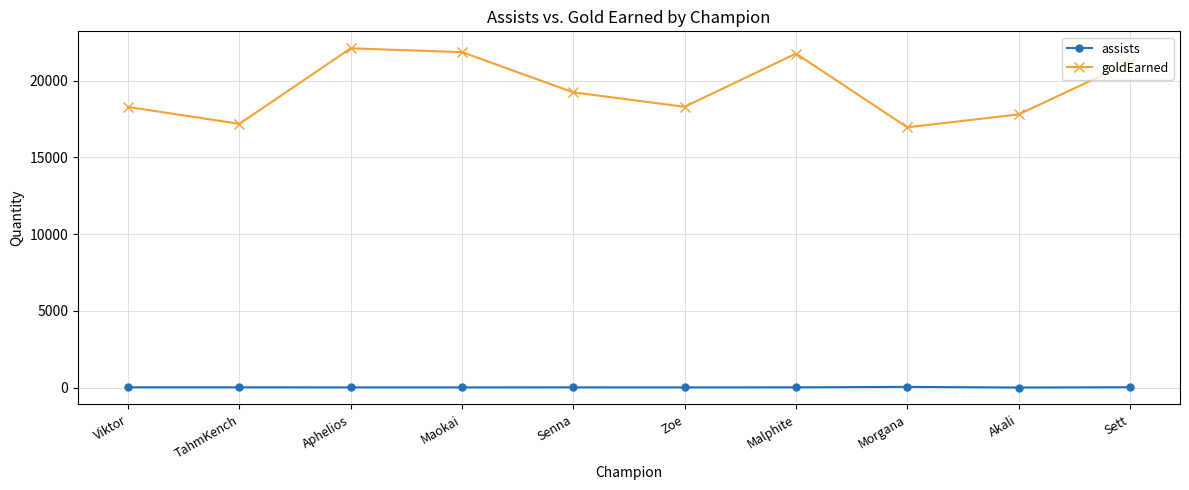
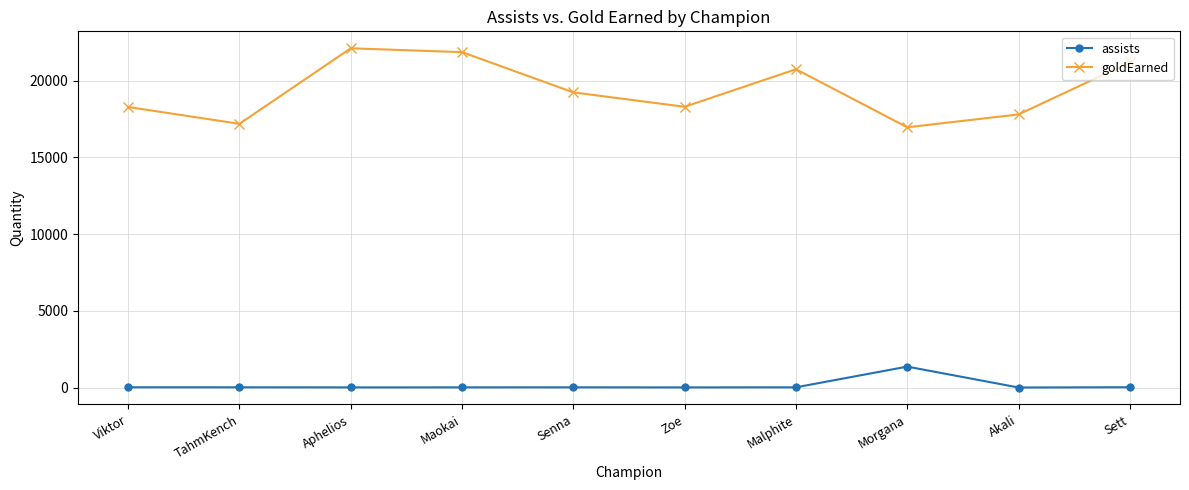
  {
    "assists": {
      "Viktor": 0,
      "TahmKench": 0,
      "Aphelios": 0,
      "Maokai": 0,
      "Senna": 0,
      "Zoe": 0,
      "Malphite": 0,
-     "Morgana": 100,
+     "Morgana": 1400,
      "Akali": 0,
      "Sett": 0
    },
    "goldEarned": {
      "Viktor": 18300,
      "TahmKench": 17200,
      "Aphelios": 22100,
      "Maokai": 21800,
      "Senna": 19200,
      "Zoe": 18300,
-     "Malphite": 21800,
+     "Malphite": 20700,
      "Morgana": 17000,
      "Akali": 17800
    }
  }
